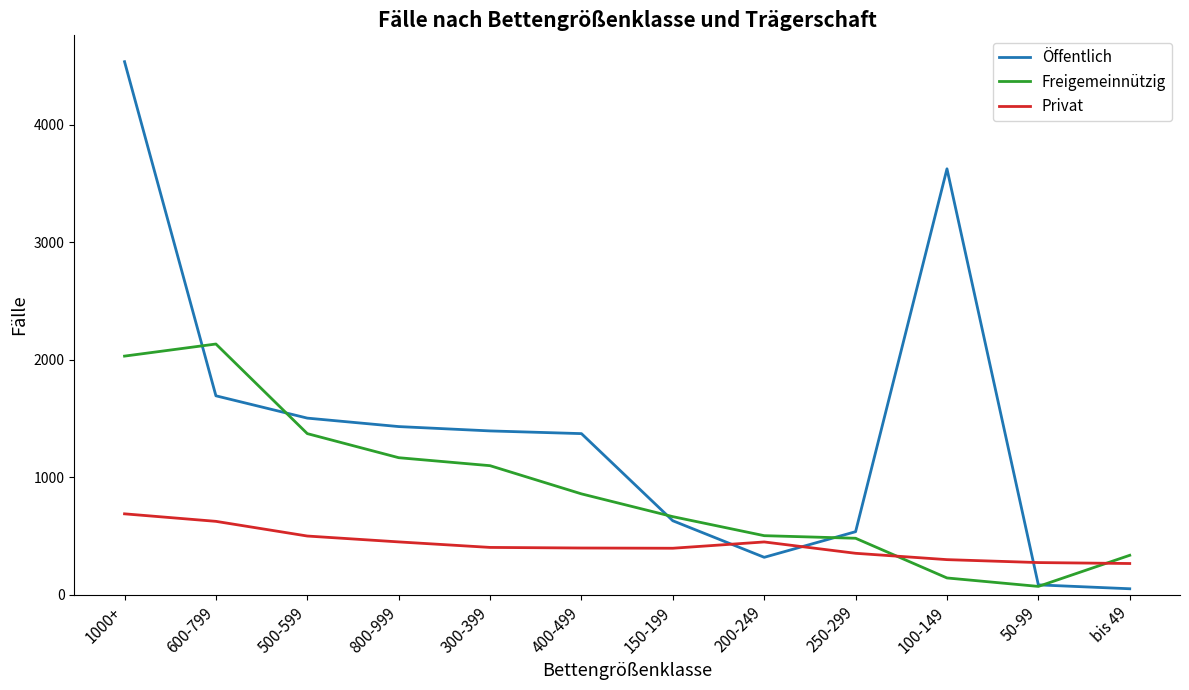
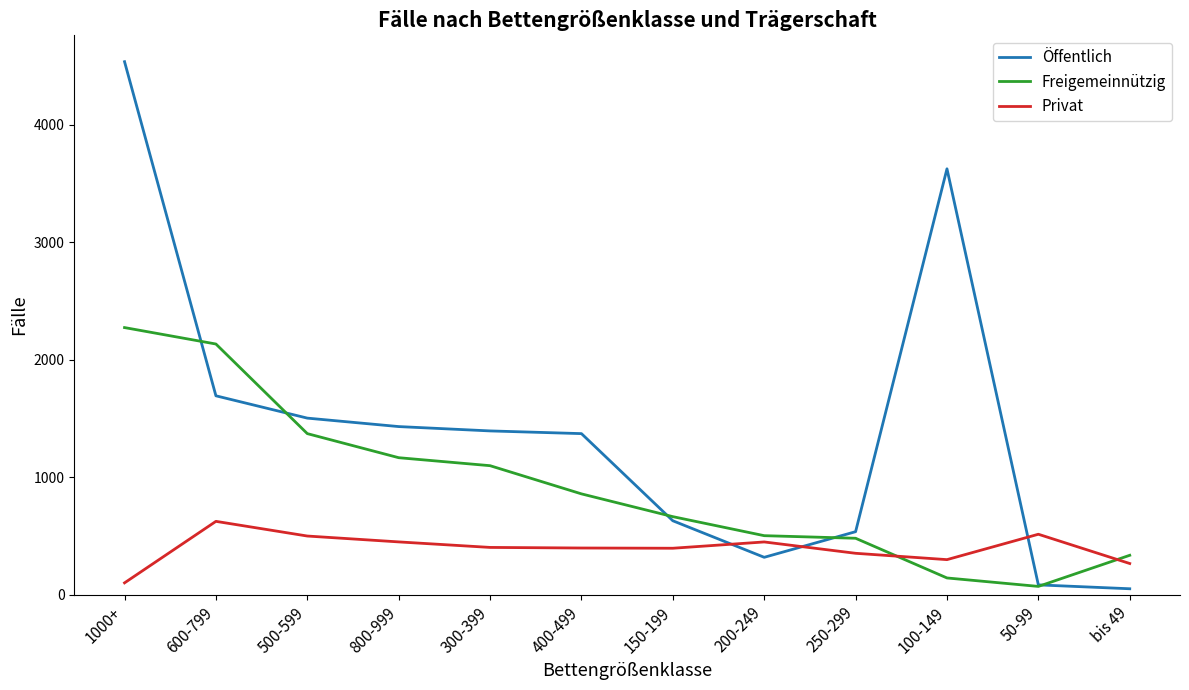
  {
    "Öffentlich": {
      "1000+": 4540,
      "600-799": 1690,
      "500-599": 1500,
      "800-999": 1430,
      "300-399": 1400,
      "400-499": 1370,
      "150-199": 630,
      "200-249": 320,
      "250-299": 540,
      "100-149": 3630,
      "bis 49": 50
    },
    "Freigemeinnützig": {
-     "1000+": 2030,
+     "1000+": 2280,
      "600-799": 2140,
      "500-599": 1370,
      "800-999": 1170,
      "300-399": 1100,
      "400-499": 860,
      "150-199": 670,
      "200-249": 500,
      "250-299": 480,
      "100-149": 140,
      "bis 49": 340
    },
    "Privat": {
-     "1000+": 690,
+     "1000+": 100,
      "600-799": 630,
      "500-599": 500,
      "800-999": 450,
      "300-399": 400,
      "400-499": 400,
      "150-199": 400,
      "200-249": 450,
      "250-299": 350,
      "100-149": 300,
-     "50-99": 270,
+     "50-99": 520,
      "bis 49": 270
    }
  }
